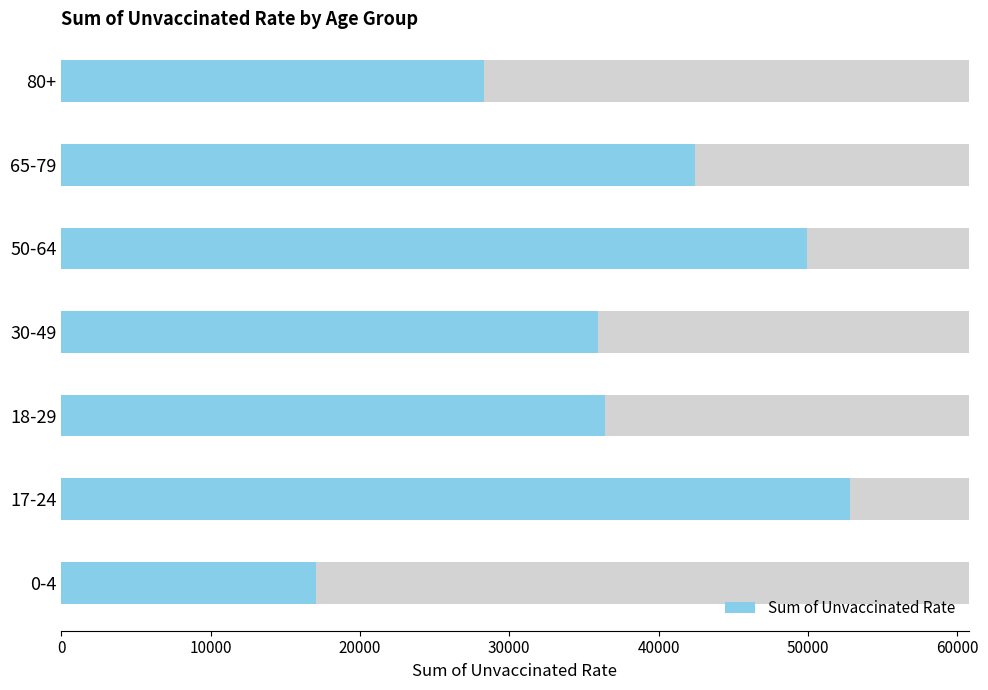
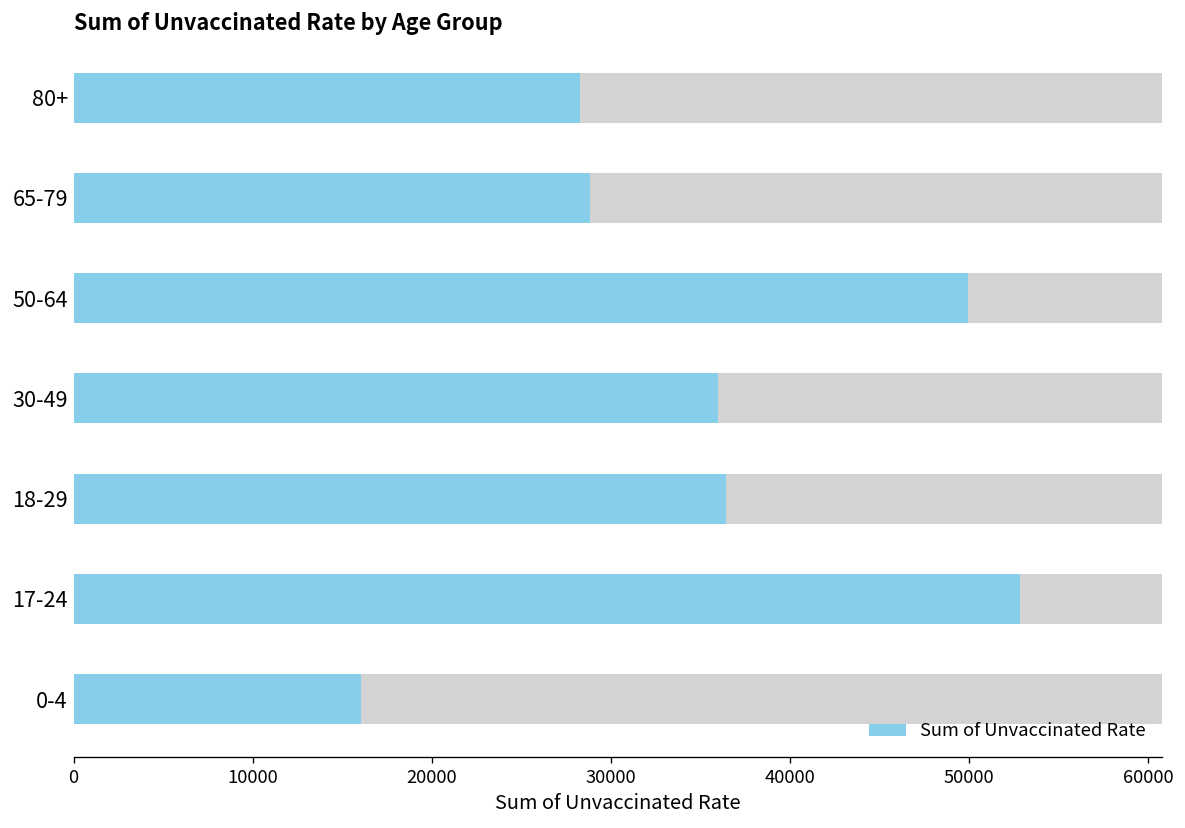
  {
    "Sum of Unvaccinated Rate": {
-     "65-79": 42400,
-     "0-4": 17100
+     "65-79": 28800,
+     "0-4": 16000
    }
  }
